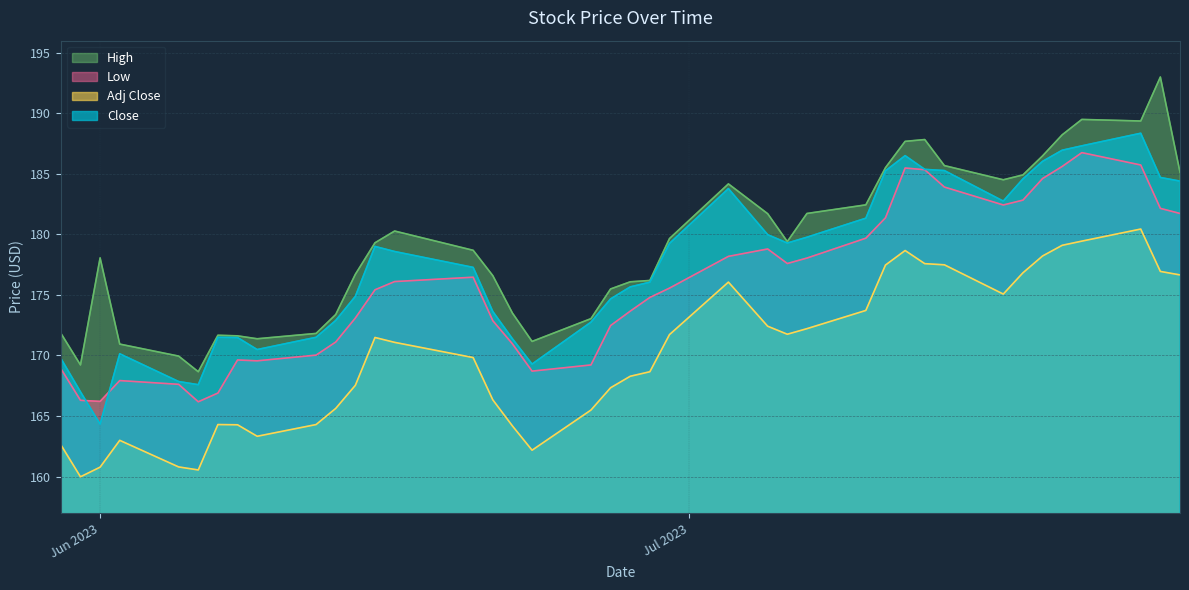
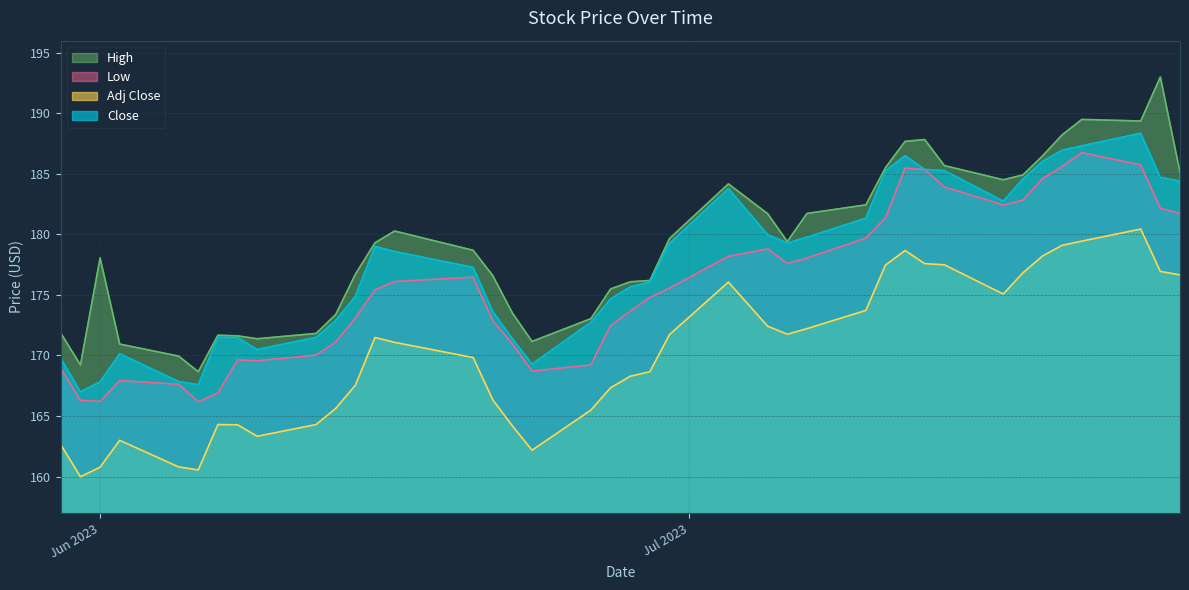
  {
    "High": {
      "Jun 2023": 178.1
    },
    "Low": {
      "Jun 2023": 166.2
    },
    "Adj Close": {
      "Jun 2023": 160.8
    },
    "Close": {
-     "Jun 2023": 164.3
+     "Jun 2023": 167.8
    }
  }
